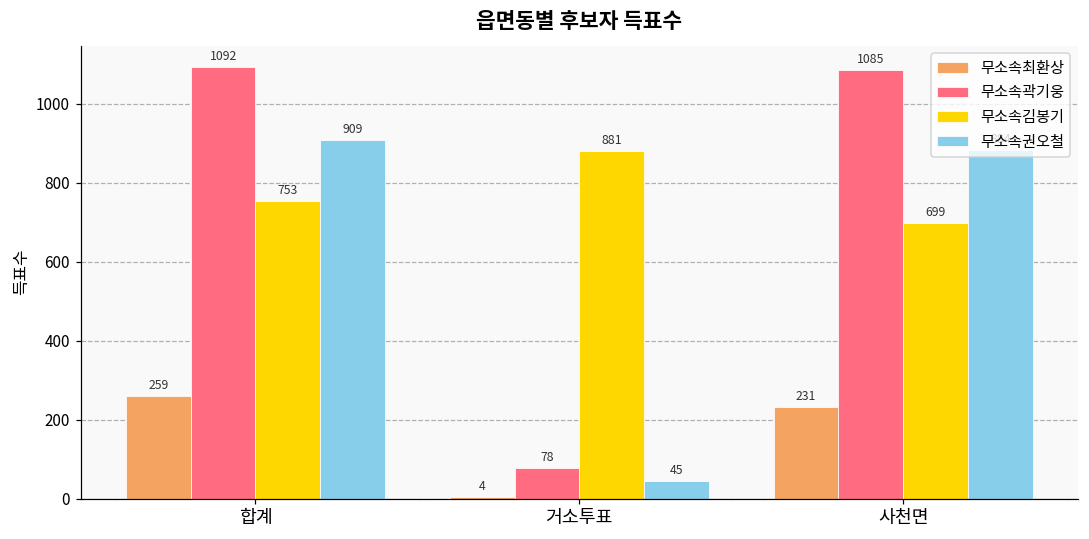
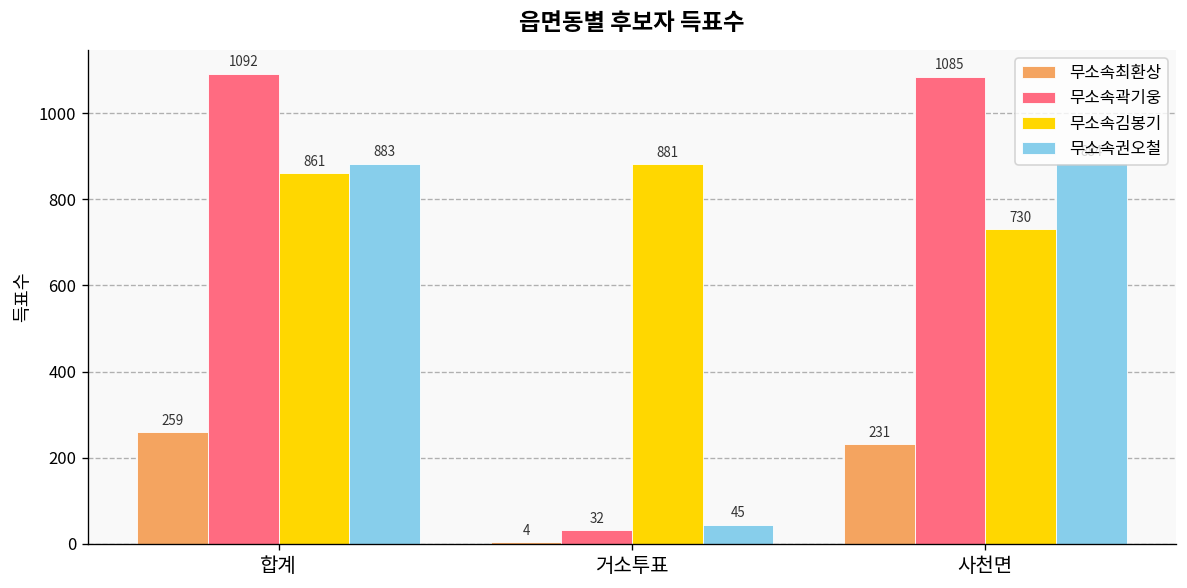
  {
    "무소속최환상": {
      "합계": 259,
      "거소투표": 4,
      "사천면": 231
    },
    "무소속곽기웅": {
      "합계": 1092,
-     "거소투표": 78,
+     "거소투표": 32,
      "사천면": 1085
    },
    "무소속김봉기": {
-     "합계": 753,
+     "합계": 861,
      "거소투표": 881,
-     "사천면": 699
+     "사천면": 730
    },
    "무소속권오철": {
-     "합계": 909,
+     "합계": 883,
      "거소투표": 45
    }
  }
